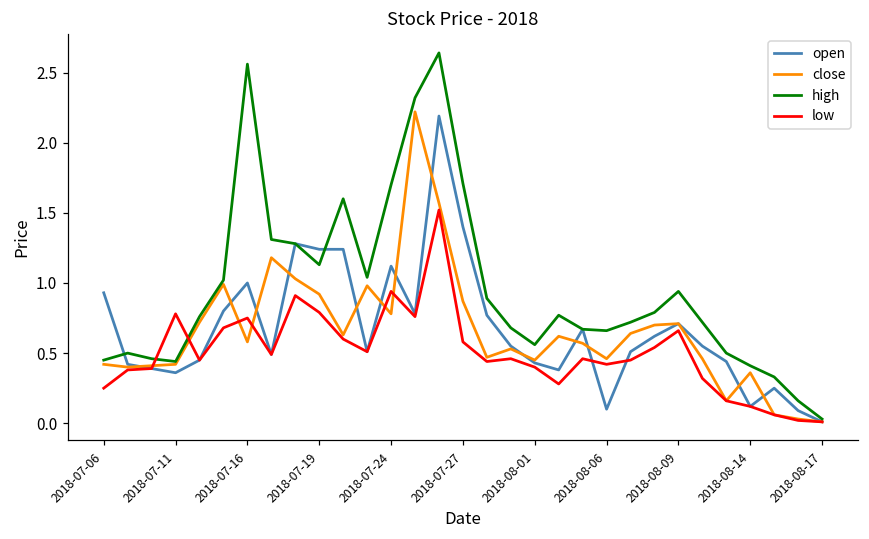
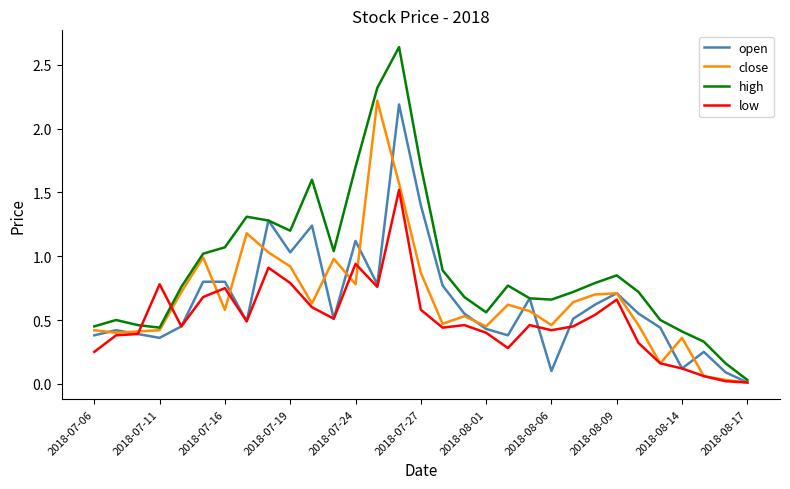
  {
    "open": {
-     "2018-07-06": 0.93,
+     "2018-07-06": 0.38,
      "2018-07-11": 0.36,
-     "2018-07-16": 1.0,
-     "2018-07-19": 1.24,
+     "2018-07-16": 0.8,
+     "2018-07-19": 1.03,
      "2018-07-24": 1.12,
      "2018-07-27": 1.40,
      "2018-08-06": 0.10
    },
    "close": {
      "2018-07-06": 0.42,
      "2018-07-16": 0.58,
      "2018-07-19": 0.92,
      "2018-07-24": 0.78,
      "2018-07-27": 0.87,
      "2018-08-06": 0.46,
      "2018-08-14": 0.36
    },
    "high": {
      "2018-07-06": 0.45,
-     "2018-07-16": 2.56,
-     "2018-07-19": 1.13,
+     "2018-07-16": 1.07,
+     "2018-07-19": 1.20,
      "2018-07-24": 1.70,
      "2018-07-27": 1.71,
      "2018-08-01": 0.56,
      "2018-08-06": 0.66,
-     "2018-08-09": 0.94,
+     "2018-08-09": 0.85,
      "2018-08-14": 0.41,
      "2018-08-17": 0.03
    },
    "low": {
      "2018-07-06": 0.25,
      "2018-07-11": 0.78,
      "2018-07-16": 0.75,
      "2018-07-19": 0.79,
      "2018-07-24": 0.94,
      "2018-07-27": 0.58,
      "2018-08-01": 0.40,
      "2018-08-06": 0.42,
      "2018-08-09": 0.66
    }
  }
